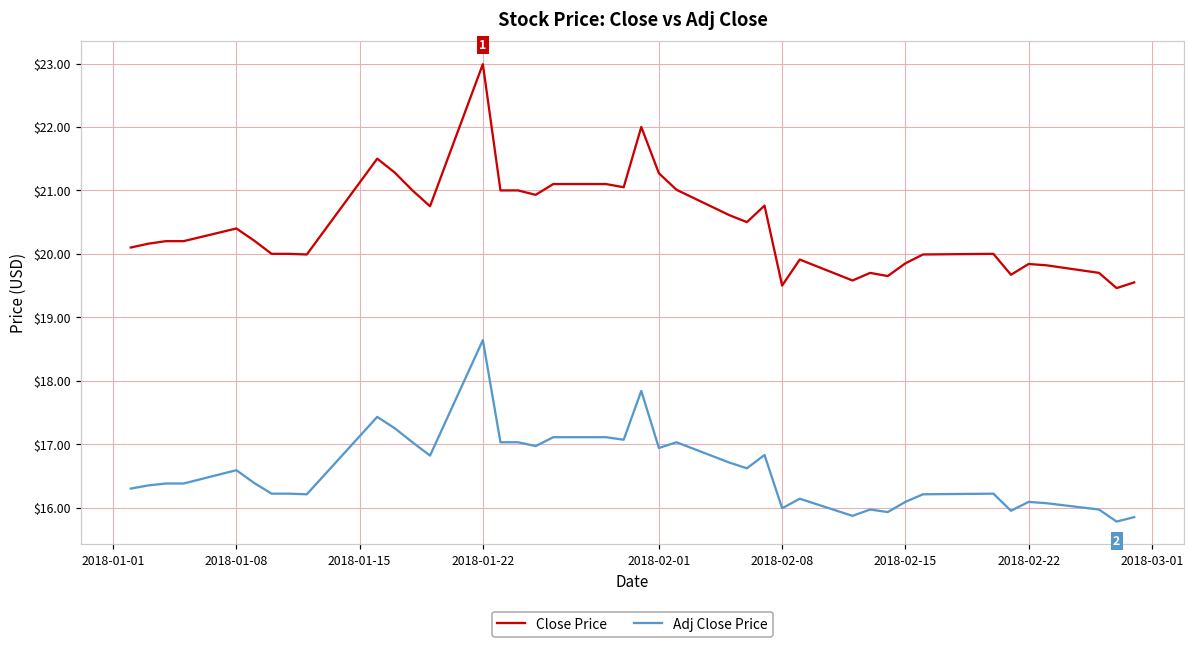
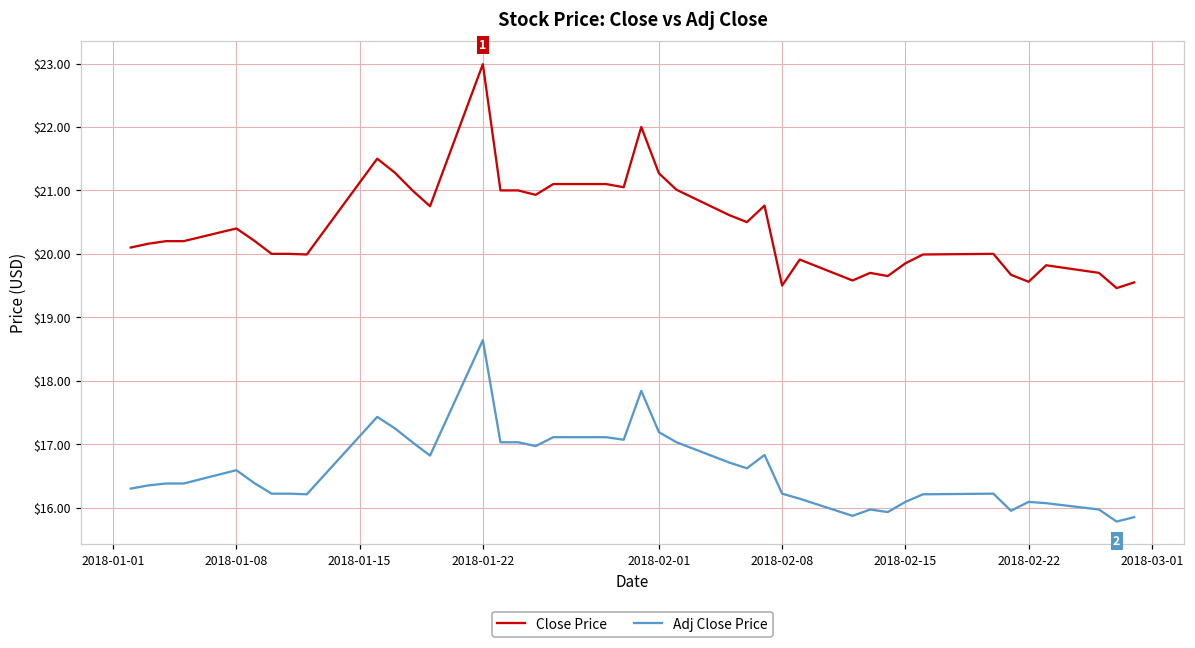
  {
    "Close Price": {
      "2018-01-08": "$20.4",
      "2018-02-01": "$21.3",
      "2018-02-08": "$19.5",
      "2018-02-15": "$19.9",
-     "2018-02-22": "$19.8"
+     "2018-02-22": "$19.6"
    },
    "Adj Close Price": {
      "2018-01-08": "$16.6",
      "2018-01-22": "$18.6",
-     "2018-02-01": "$16.9",
-     "2018-02-08": "$16.0",
+     "2018-02-01": "$17.2",
+     "2018-02-08": "$16.2",
      "2018-02-15": "$16.1",
      "2018-02-22": "$16.1"
    }
  }
